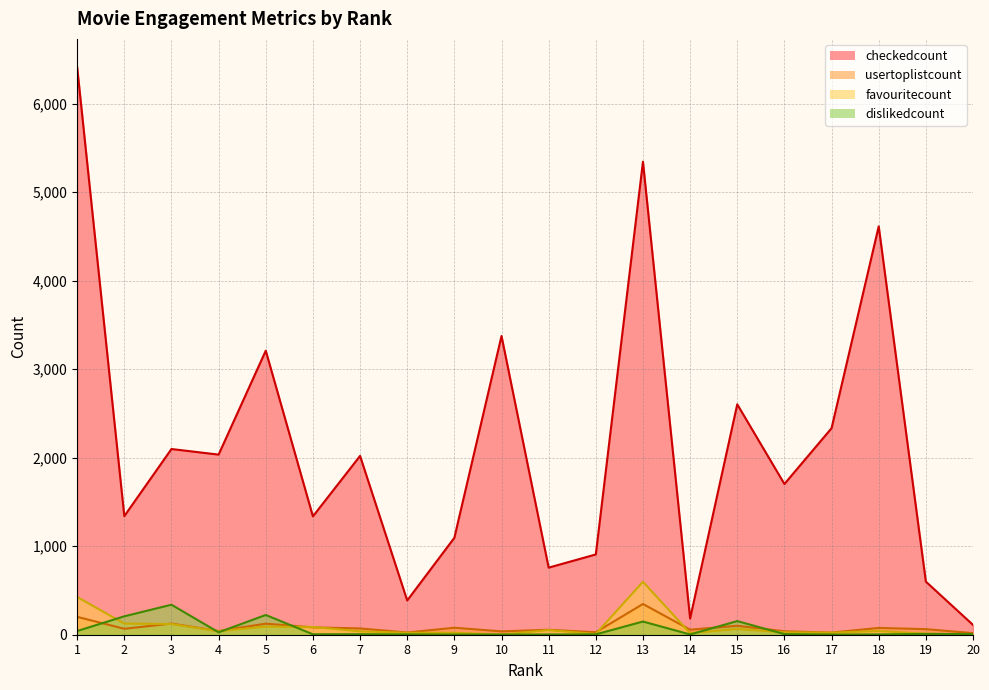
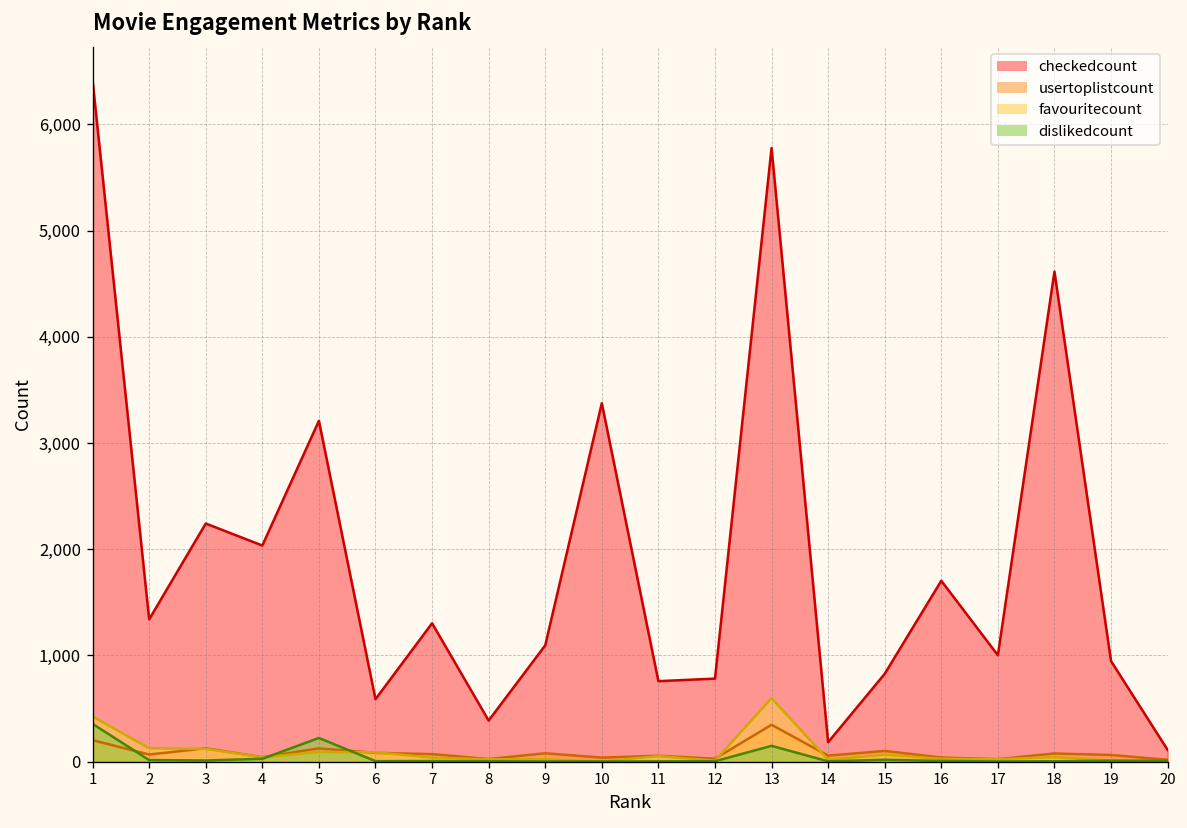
  {
    "checkedcount": {
      "1": "6,400",
      "2": "1,300",
-     "3": "2,100",
+     "3": "2,200",
      "4": "2,000",
      "5": "3,200",
-     "6": "1,300",
-     "7": "2,000",
+     "6": "600",
+     "7": "1,300",
      "8": "400",
      "9": "1,100",
      "10": "3,400",
      "11": "800",
-     "12": "900",
-     "13": "5,300",
+     "12": "800",
+     "13": "5,800",
      "14": "200",
-     "15": "2,600",
+     "15": "800",
      "16": "1,700",
-     "17": "2,300",
+     "17": "1,000",
      "18": "4,600",
-     "19": "600",
+     "19": "900",
      "20": "100"
    },
    "dislikedcount": {
-     "1": "0",
-     "2": "200",
-     "3": "300",
+     "1": "400",
+     "2": "0",
+     "3": "0",
      "5": "200",
      "6": "0",
      "7": "0",
      "11": "0",
      "13": "100",
-     "15": "200",
+     "15": "0",
      "18": "0"
    }
  }
